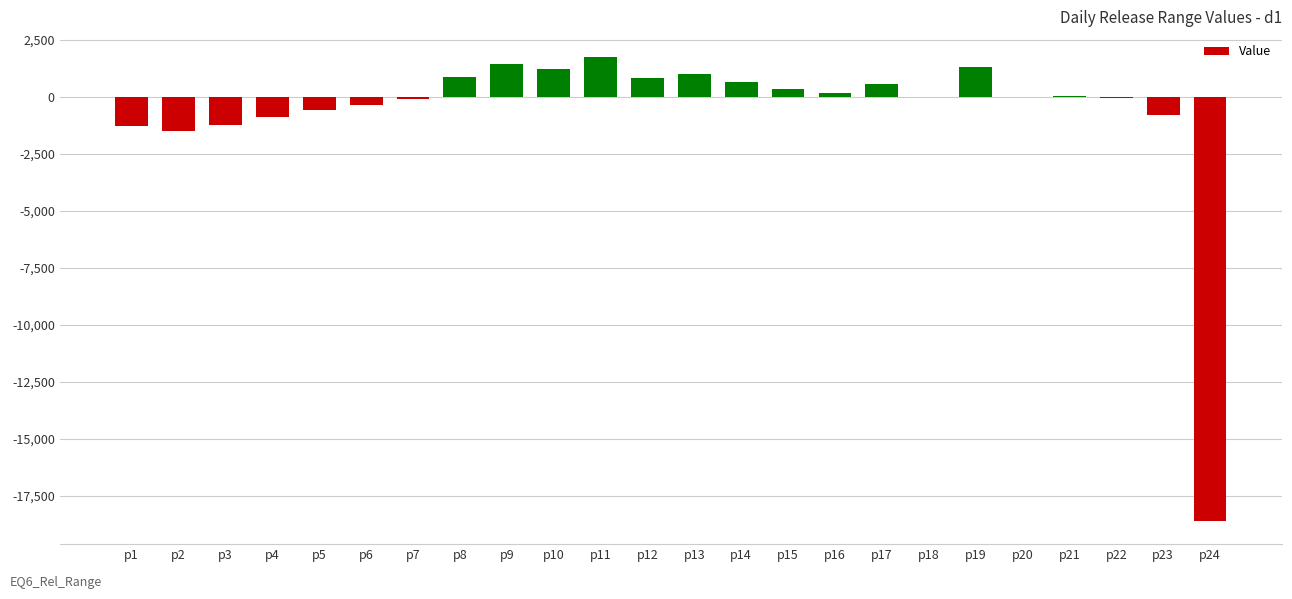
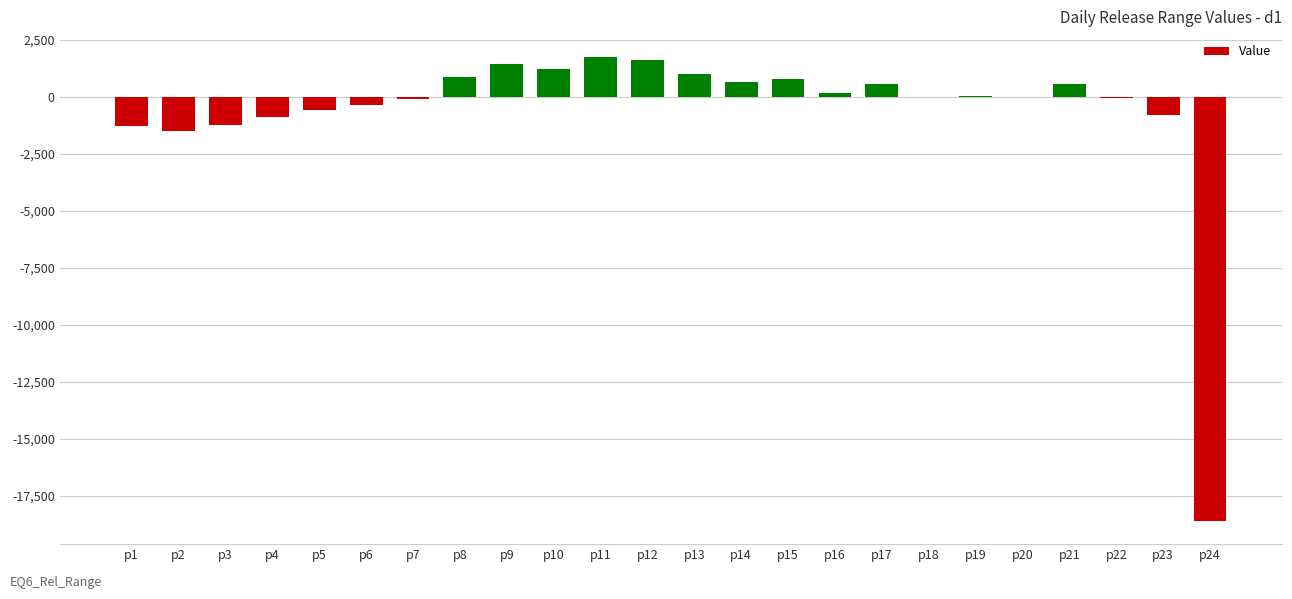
  {
    "p1": "-1,300",
    "p2": "-1,500",
    "p3": "-1,300",
    "p4": "-900",
    "p5": "-600",
    "p6": "-400",
    "p7": "-100",
    "p8": "900",
    "p9": "1,400",
    "p10": "1,200",
    "p11": "1,700",
-   "p12": "800",
+   "p12": "1,600",
    "p13": "1,000",
    "p14": "600",
-   "p15": "400",
+   "p15": "800",
    "p16": "200",
    "p17": "600",
    "p18": "0",
-   "p19": "1,300",
-   "p21": "0",
+   "p19": "100",
+   "p21": "600",
    "p23": "-800",
    "p24": "-18,600"
  }
